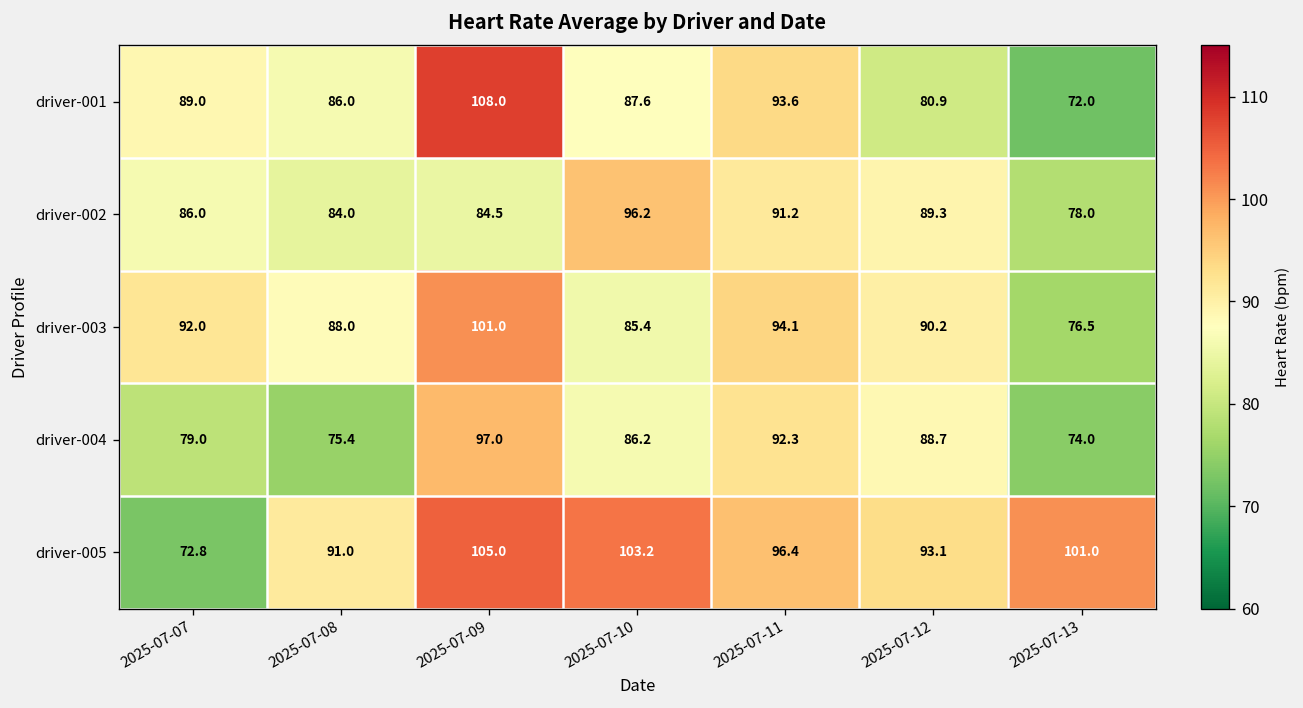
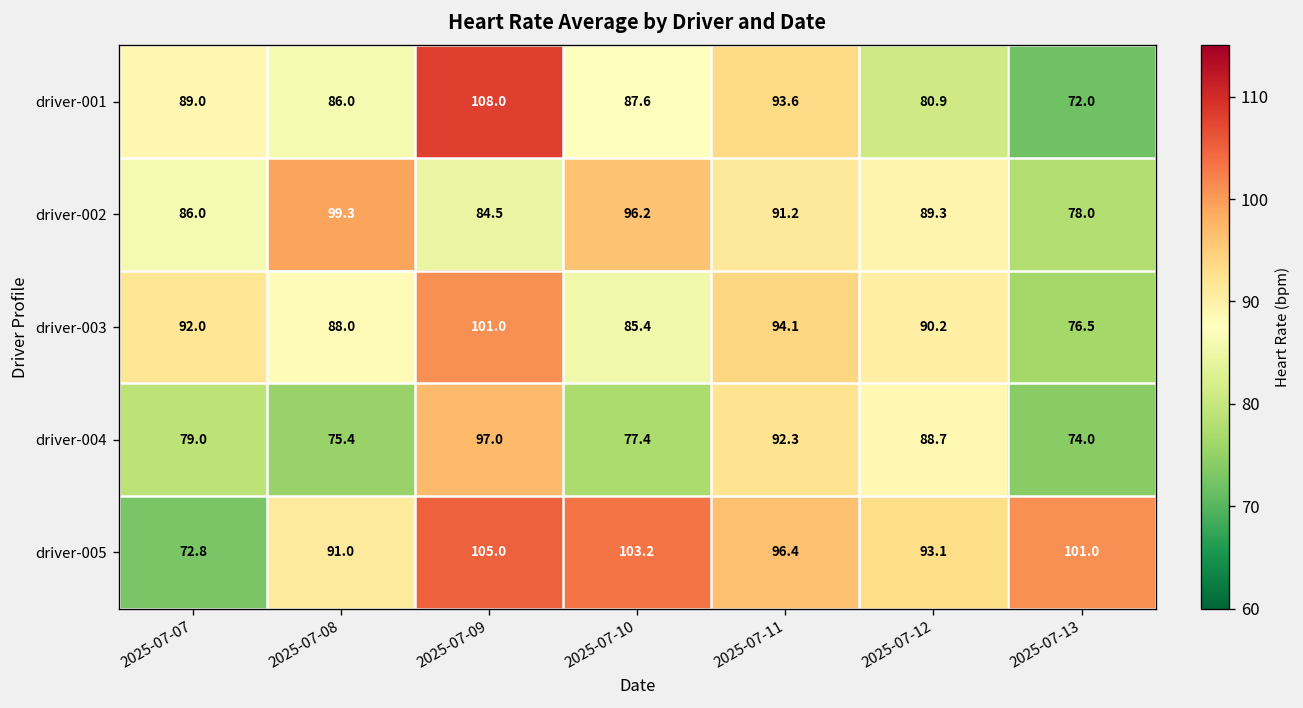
  {
    "driver-001": {
      "2025-07-07": 89.0,
      "2025-07-08": 86.0,
      "2025-07-09": 108.0,
      "2025-07-10": 87.6,
      "2025-07-11": 93.6,
      "2025-07-12": 80.9,
      "2025-07-13": 72.0
    },
    "driver-002": {
      "2025-07-07": 86.0,
-     "2025-07-08": 84.0,
+     "2025-07-08": 99.3,
      "2025-07-09": 84.5,
      "2025-07-10": 96.2,
      "2025-07-11": 91.2,
      "2025-07-12": 89.3,
      "2025-07-13": 78.0
    },
    "driver-003": {
      "2025-07-07": 92.0,
      "2025-07-08": 88.0,
      "2025-07-09": 101.0,
      "2025-07-10": 85.4,
      "2025-07-11": 94.1,
      "2025-07-12": 90.2,
      "2025-07-13": 76.5
    },
    "driver-004": {
      "2025-07-07": 79.0,
      "2025-07-08": 75.4,
      "2025-07-09": 97.0,
-     "2025-07-10": 86.2,
+     "2025-07-10": 77.4,
      "2025-07-11": 92.3,
      "2025-07-12": 88.7,
      "2025-07-13": 74.0
    },
    "driver-005": {
      "2025-07-07": 72.8,
      "2025-07-08": 91.0,
      "2025-07-09": 105.0,
      "2025-07-10": 103.2,
      "2025-07-11": 96.4,
      "2025-07-12": 93.1,
      "2025-07-13": 101.0
    }
  }
